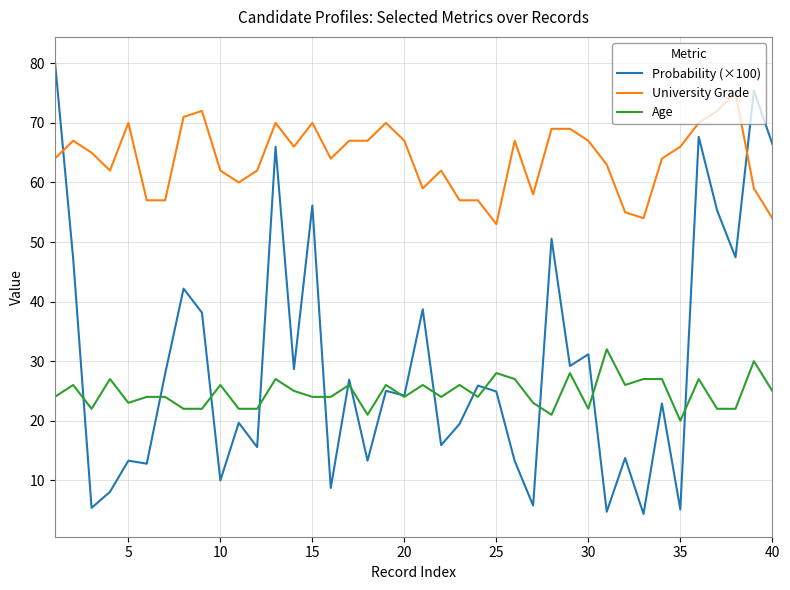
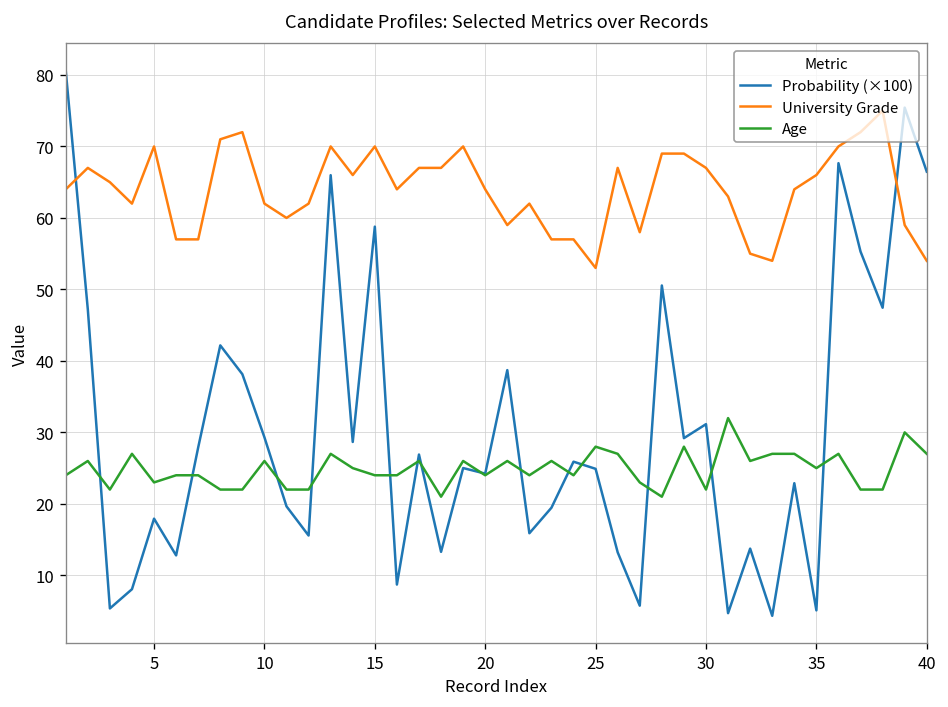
  {
    "Probability (×100)": {
-     "5": 13,
-     "10": 10,
-     "15": 56,
+     "5": 18,
+     "10": 29,
+     "15": 59,
      "25": 25,
      "30": 31,
      "35": 5,
      "40": 66
    },
    "University Grade": {
      "5": 70,
      "10": 62,
      "15": 70,
-     "20": 67,
+     "20": 64,
      "25": 53,
      "30": 67,
      "35": 66,
      "40": 54
    },
    "Age": {
      "5": 23,
      "10": 26,
      "15": 24,
      "25": 28,
      "30": 22,
-     "35": 20,
-     "40": 25
+     "35": 25,
+     "40": 27
    }
  }
